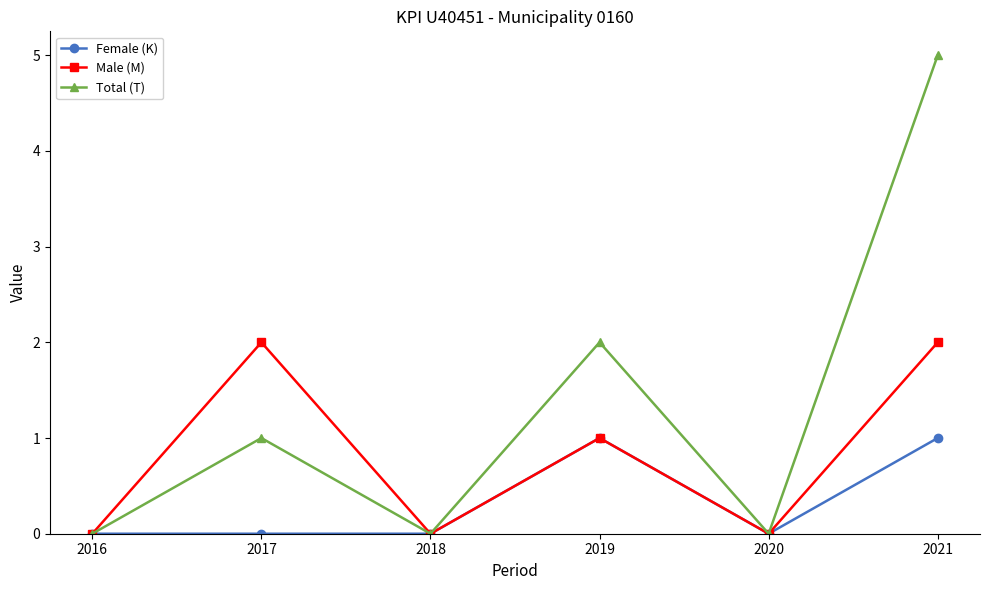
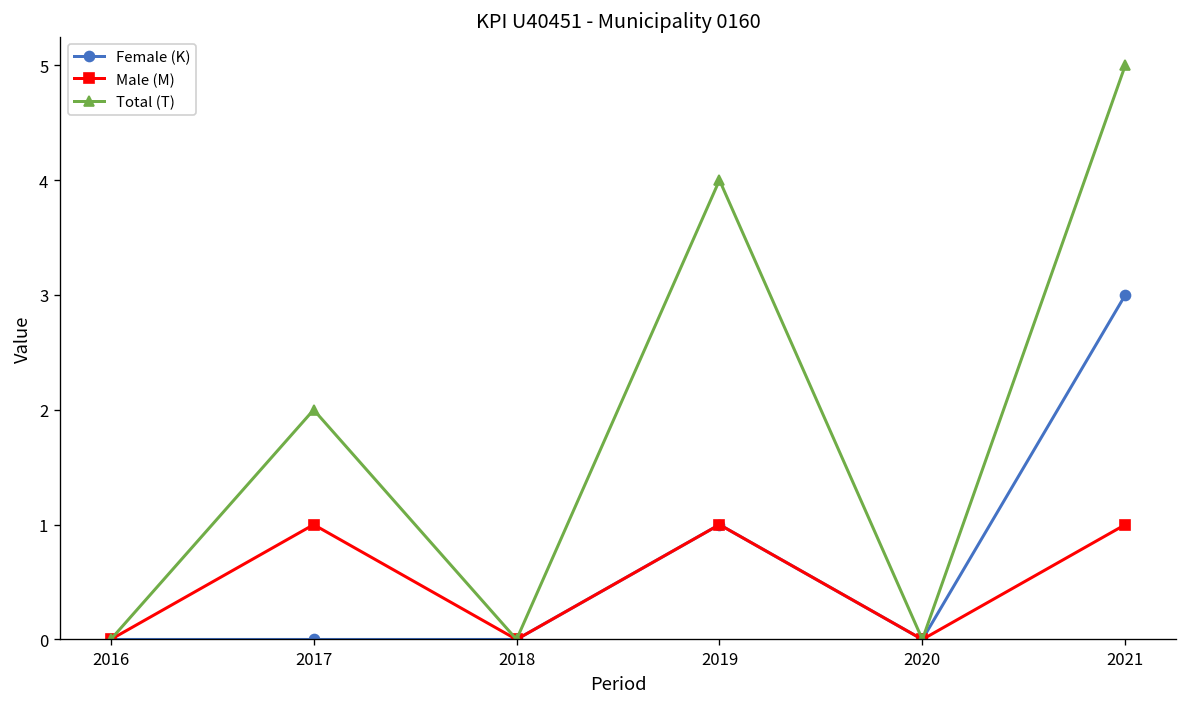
  {
    "Female (K)": {
      "2017": 0,
-     "2021": 1
+     "2021": 3
    },
    "Male (M)": {
-     "2017": 2,
-     "2021": 2
+     "2017": 1,
+     "2021": 1
    },
    "Total (T)": {
-     "2017": 1,
-     "2019": 2,
+     "2017": 2,
+     "2019": 4,
      "2021": 5
    }
  }
